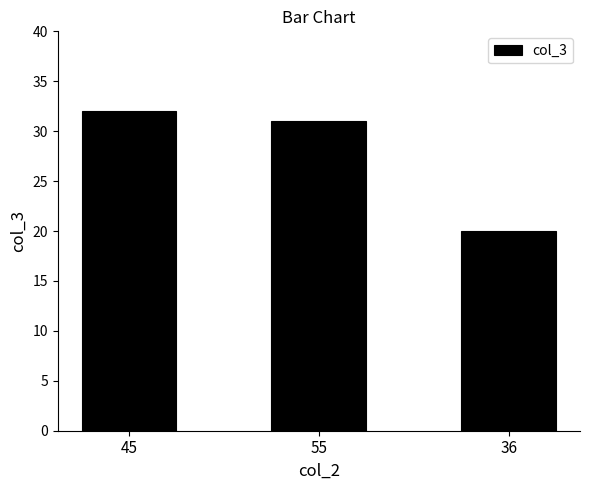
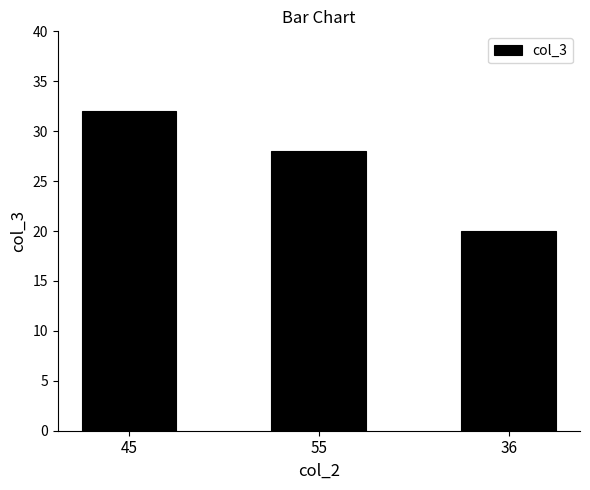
  {
    "45": 32,
-   "55": 31,
+   "55": 28,
    "36": 20
  }
